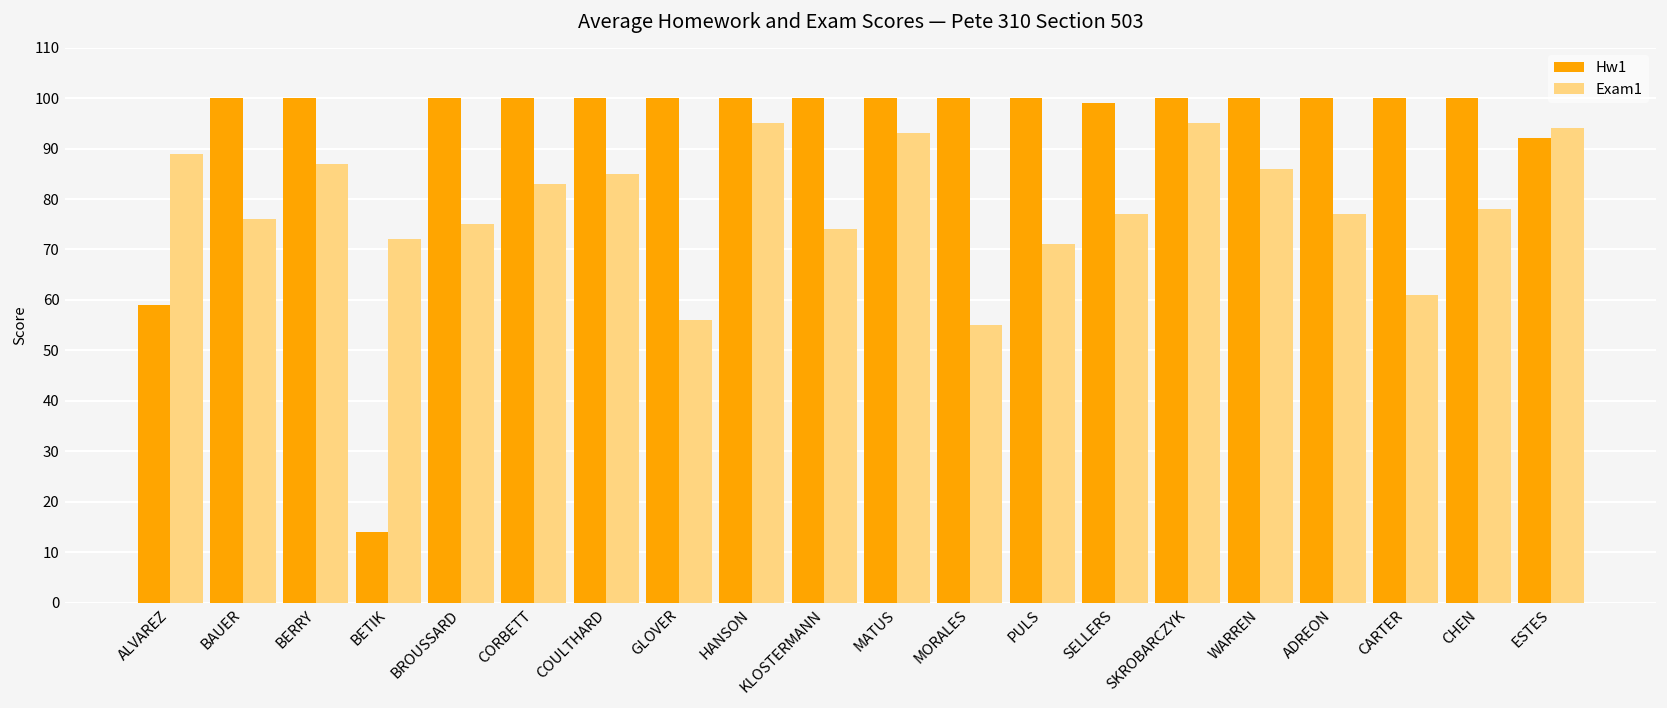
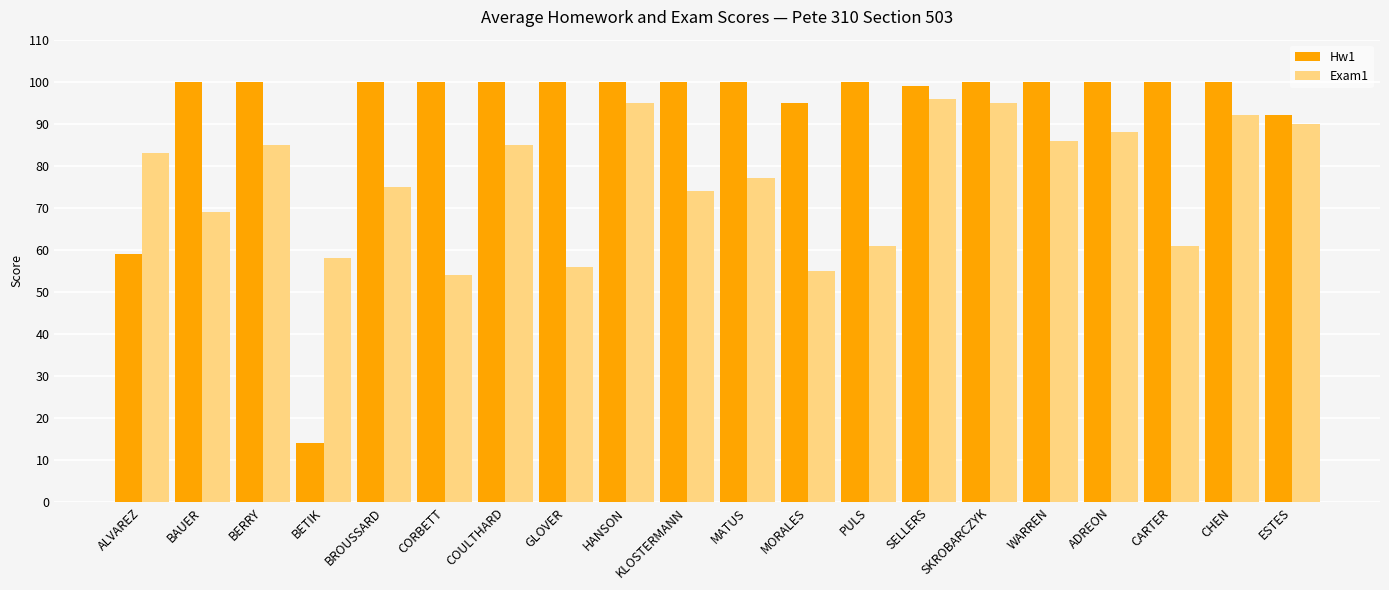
  {
    "Hw1": {
      "ALVAREZ": 59,
      "BAUER": 100,
      "BERRY": 100,
      "BETIK": 14,
      "BROUSSARD": 100,
      "CORBETT": 100,
      "COULTHARD": 100,
      "GLOVER": 100,
      "HANSON": 100,
      "KLOSTERMANN": 100,
      "MATUS": 100,
-     "MORALES": 100,
+     "MORALES": 95,
      "PULS": 100,
      "SELLERS": 99,
      "SKROBARCZYK": 100,
      "WARREN": 100,
      "ADREON": 100,
      "CARTER": 100,
      "CHEN": 100,
      "ESTES": 92
    },
    "Exam1": {
-     "ALVAREZ": 89,
-     "BAUER": 76,
-     "BERRY": 87,
-     "BETIK": 72,
+     "ALVAREZ": 83,
+     "BAUER": 69,
+     "BERRY": 85,
+     "BETIK": 58,
      "BROUSSARD": 75,
-     "CORBETT": 83,
+     "CORBETT": 54,
      "COULTHARD": 85,
      "GLOVER": 56,
      "HANSON": 95,
      "KLOSTERMANN": 74,
-     "MATUS": 93,
+     "MATUS": 77,
      "MORALES": 55,
-     "PULS": 71,
-     "SELLERS": 77,
+     "PULS": 61,
+     "SELLERS": 96,
      "SKROBARCZYK": 95,
      "WARREN": 86,
-     "ADREON": 77,
+     "ADREON": 88,
      "CARTER": 61,
-     "CHEN": 78,
-     "ESTES": 94
+     "CHEN": 92,
+     "ESTES": 90
    }
  }
